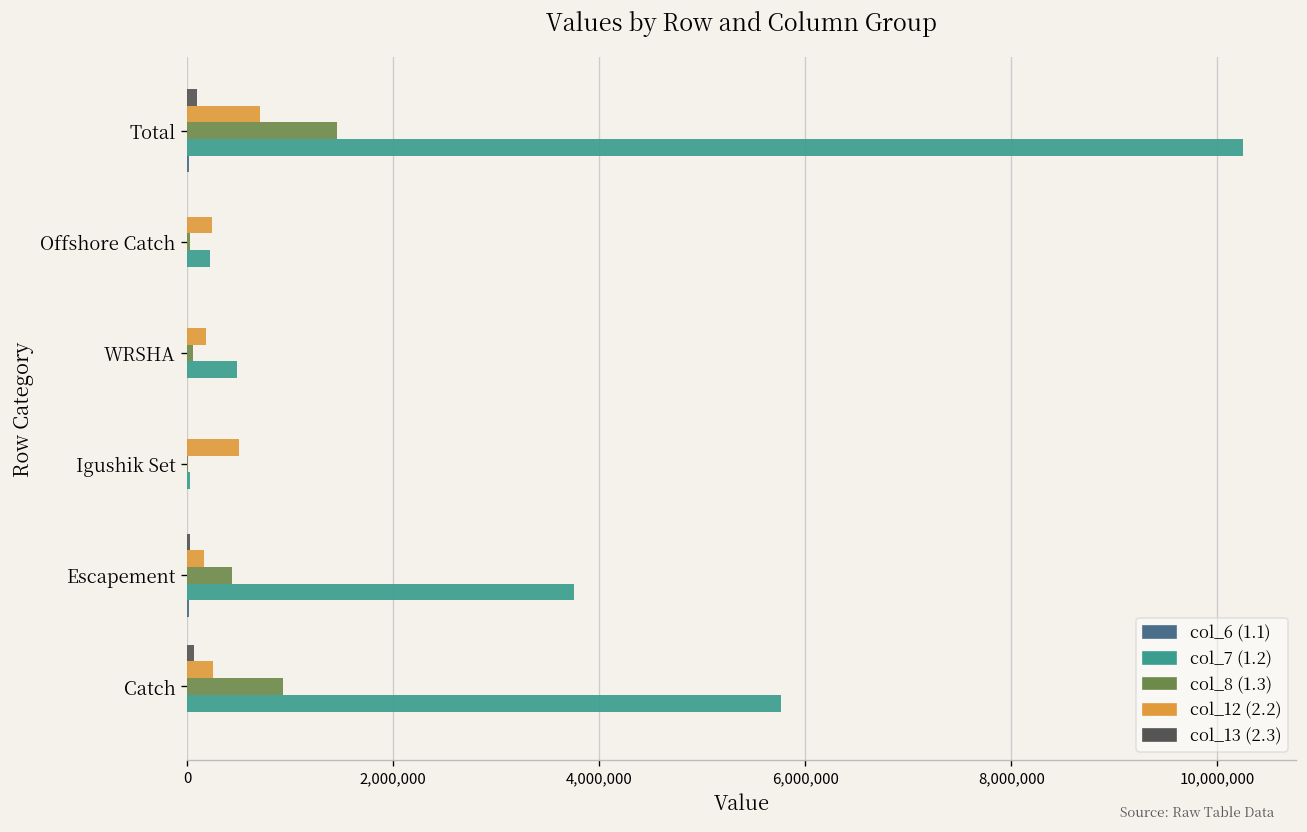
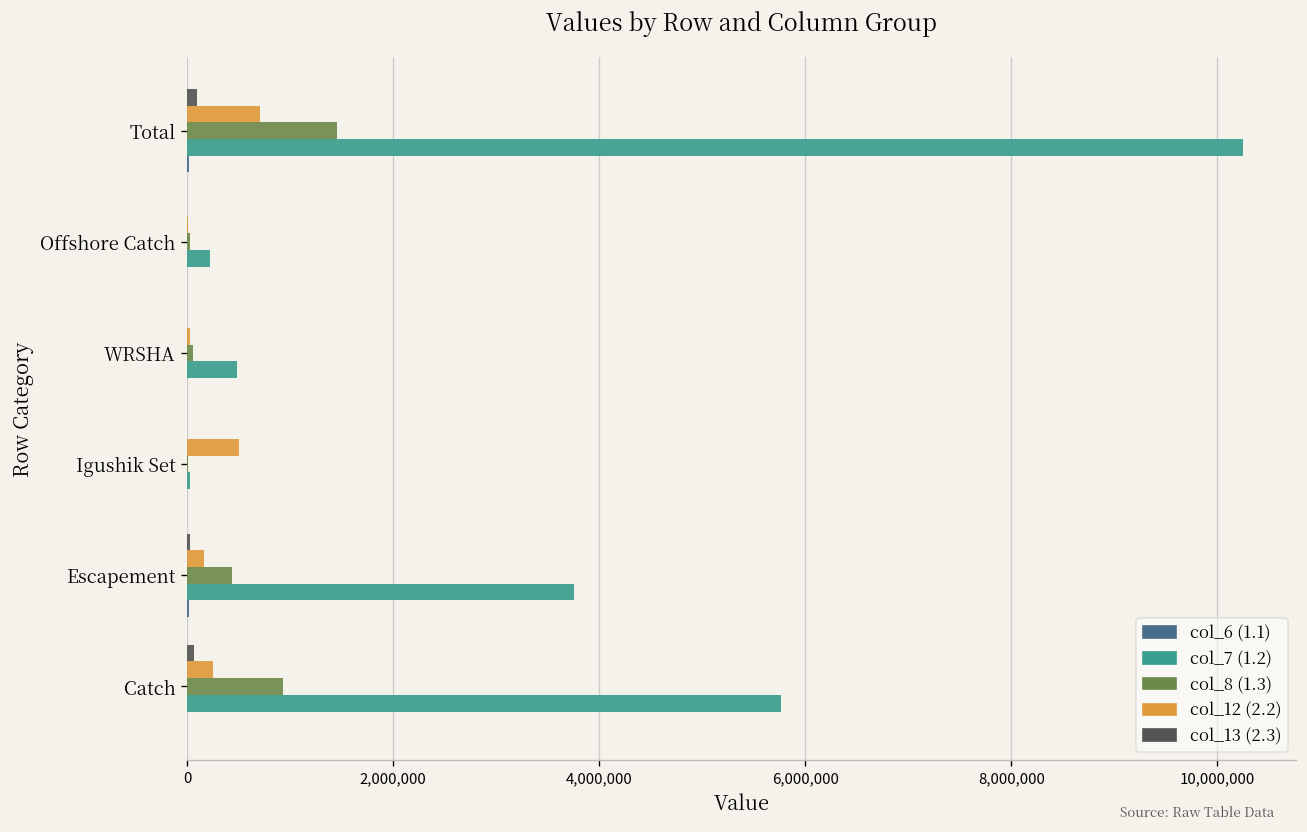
  {
    "col_12 (2.2)": {
      "Total": "700,000",
-     "Offshore Catch": "200,000",
-     "WRSHA": "200,000",
+     "Offshore Catch": "0",
+     "WRSHA": "0",
      "Igushik Set": "500,000",
      "Escapement": "200,000",
      "Catch": "300,000"
    }
  }
